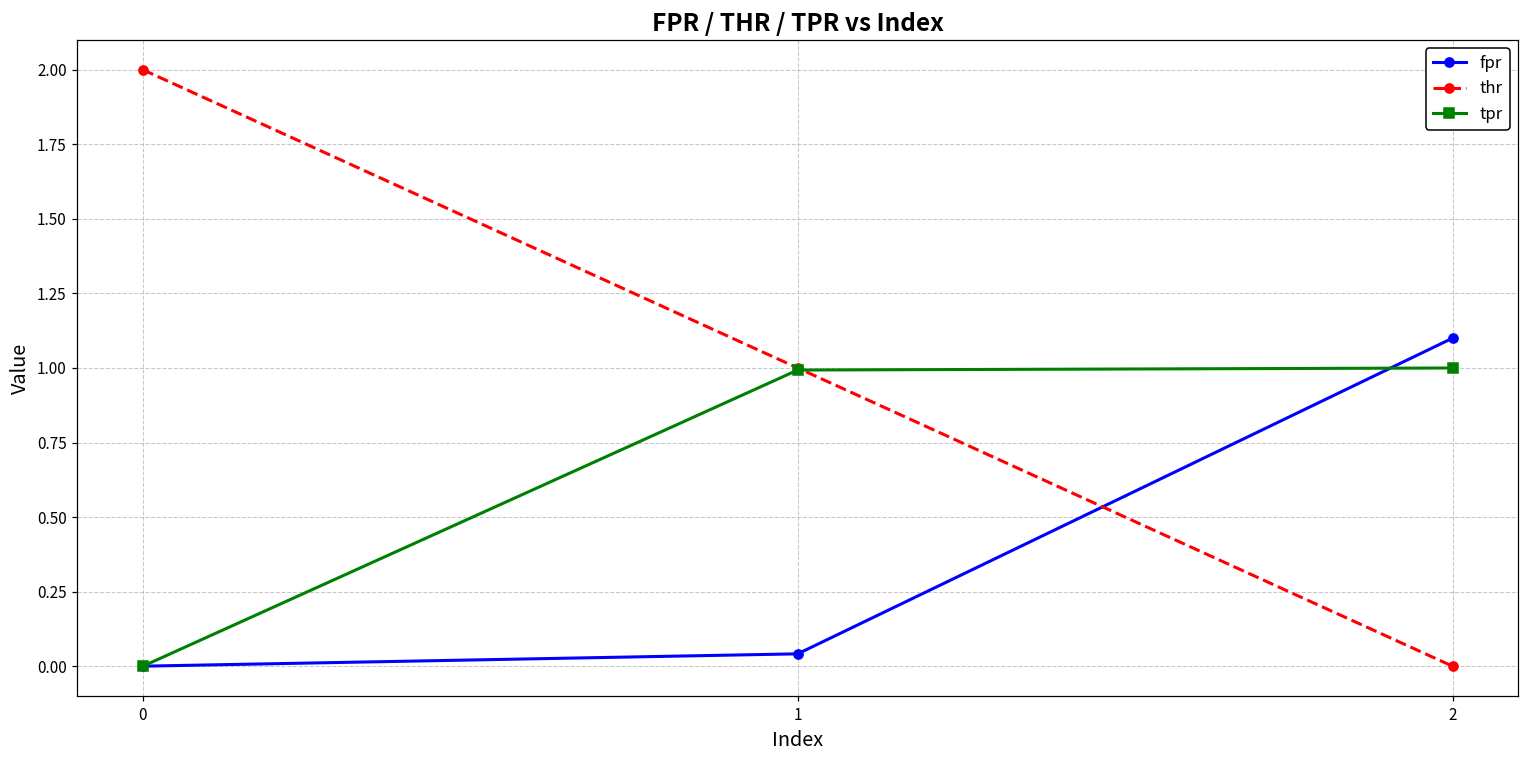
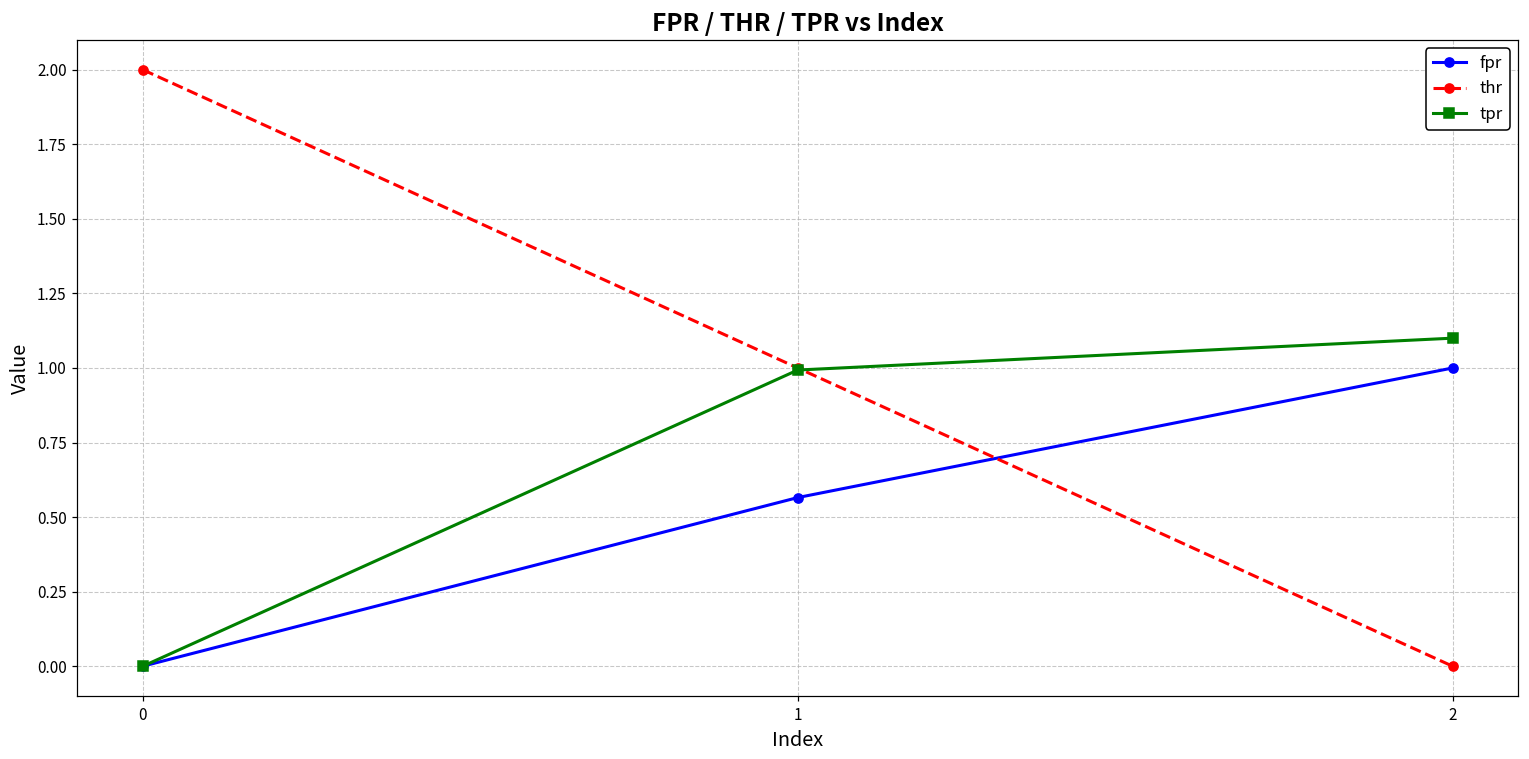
  {
    "fpr": {
-     "1": 0.04,
-     "2": 1.1
+     "1": 0.57,
+     "2": 1.0
    },
    "thr": {
      "0": 2.00,
      "2": 0.00
    },
    "tpr": {
-     "2": 1.0
+     "2": 1.1
    }
  }
